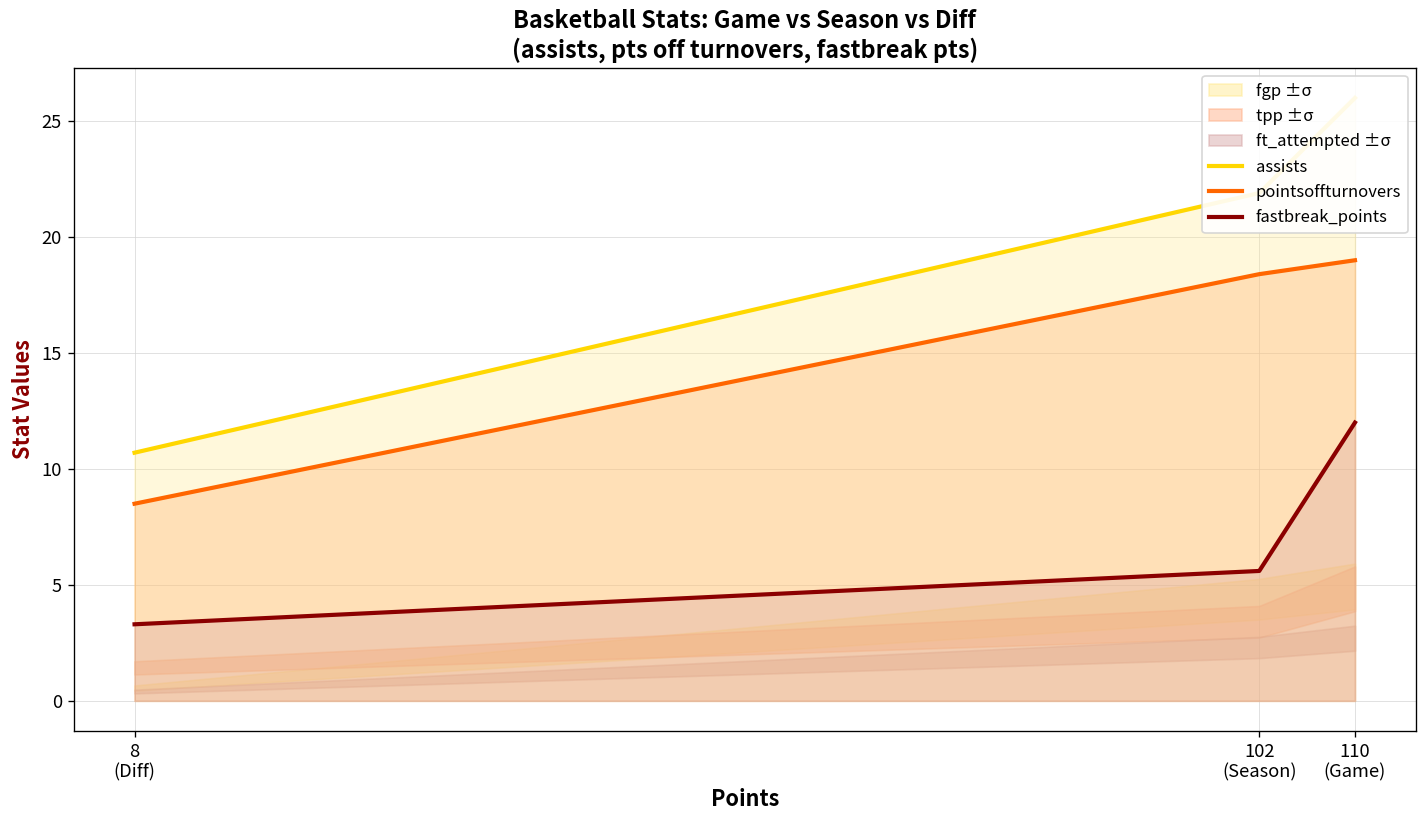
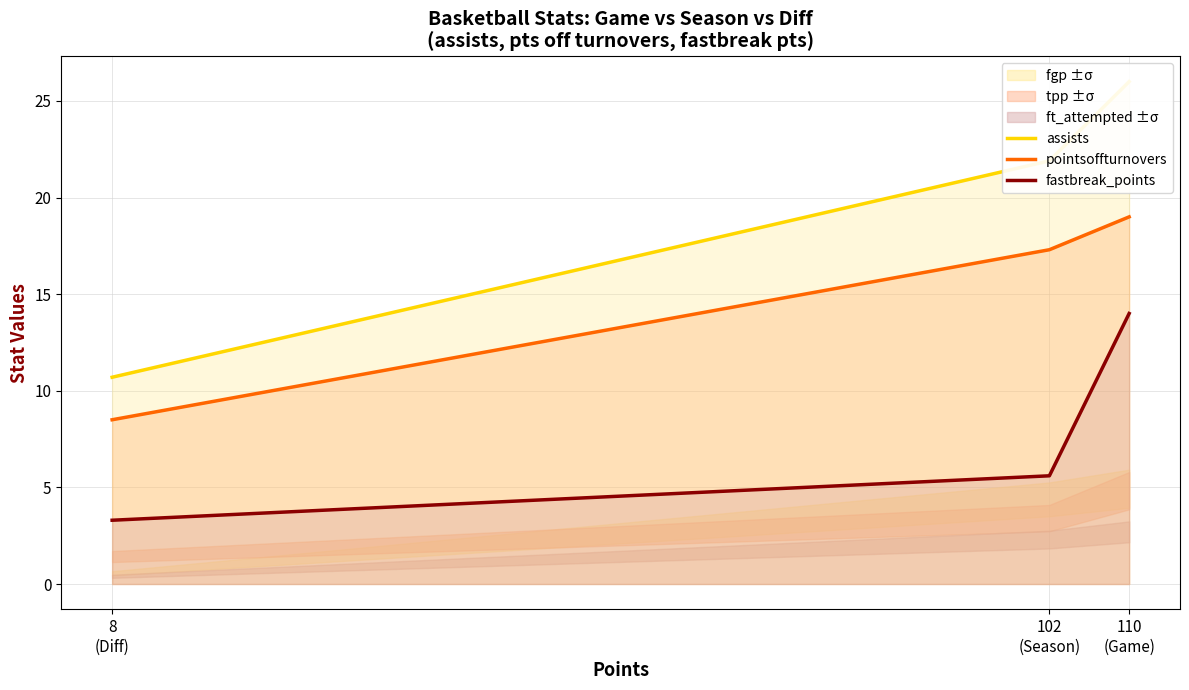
  {
    "assists": {
      "8 (Diff)": 10.7
    },
    "pointsoffturnovers": {
      "8 (Diff)": 8.5,
-     "102 (Season)": 18.4,
+     "102 (Season)": 17.3,
      "110 (Game)": 19.0
    },
    "fastbreak_points": {
      "8 (Diff)": 3.3,
      "102 (Season)": 5.6,
-     "110 (Game)": 12
+     "110 (Game)": 14
    }
  }
